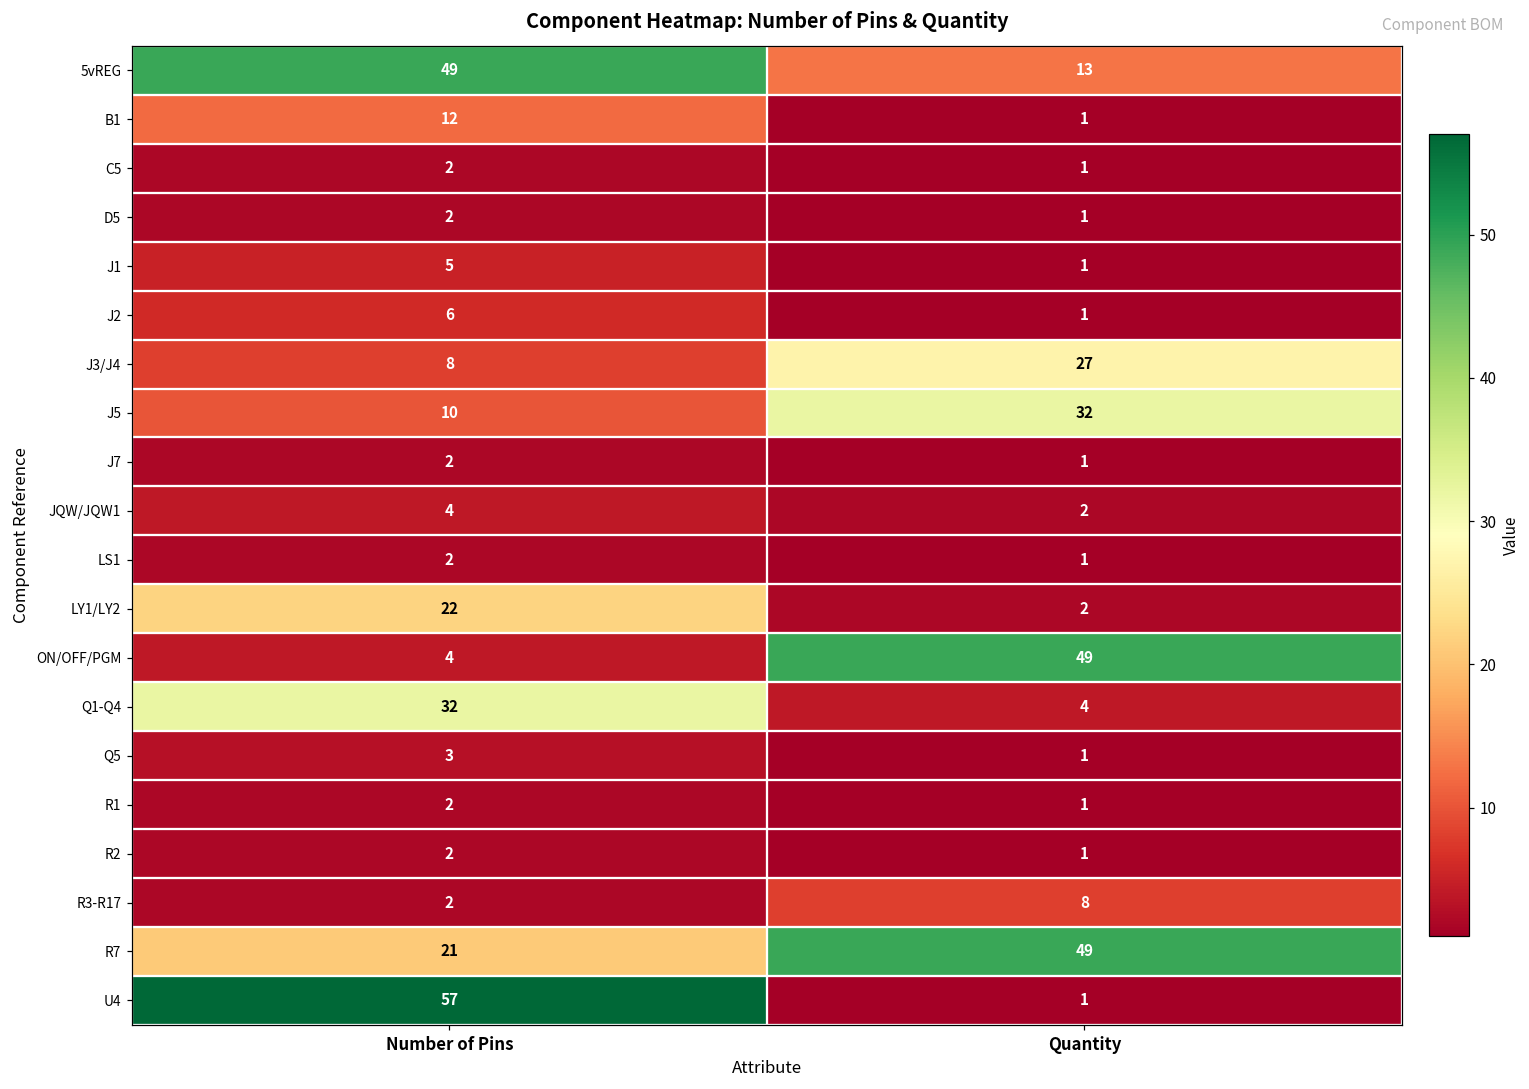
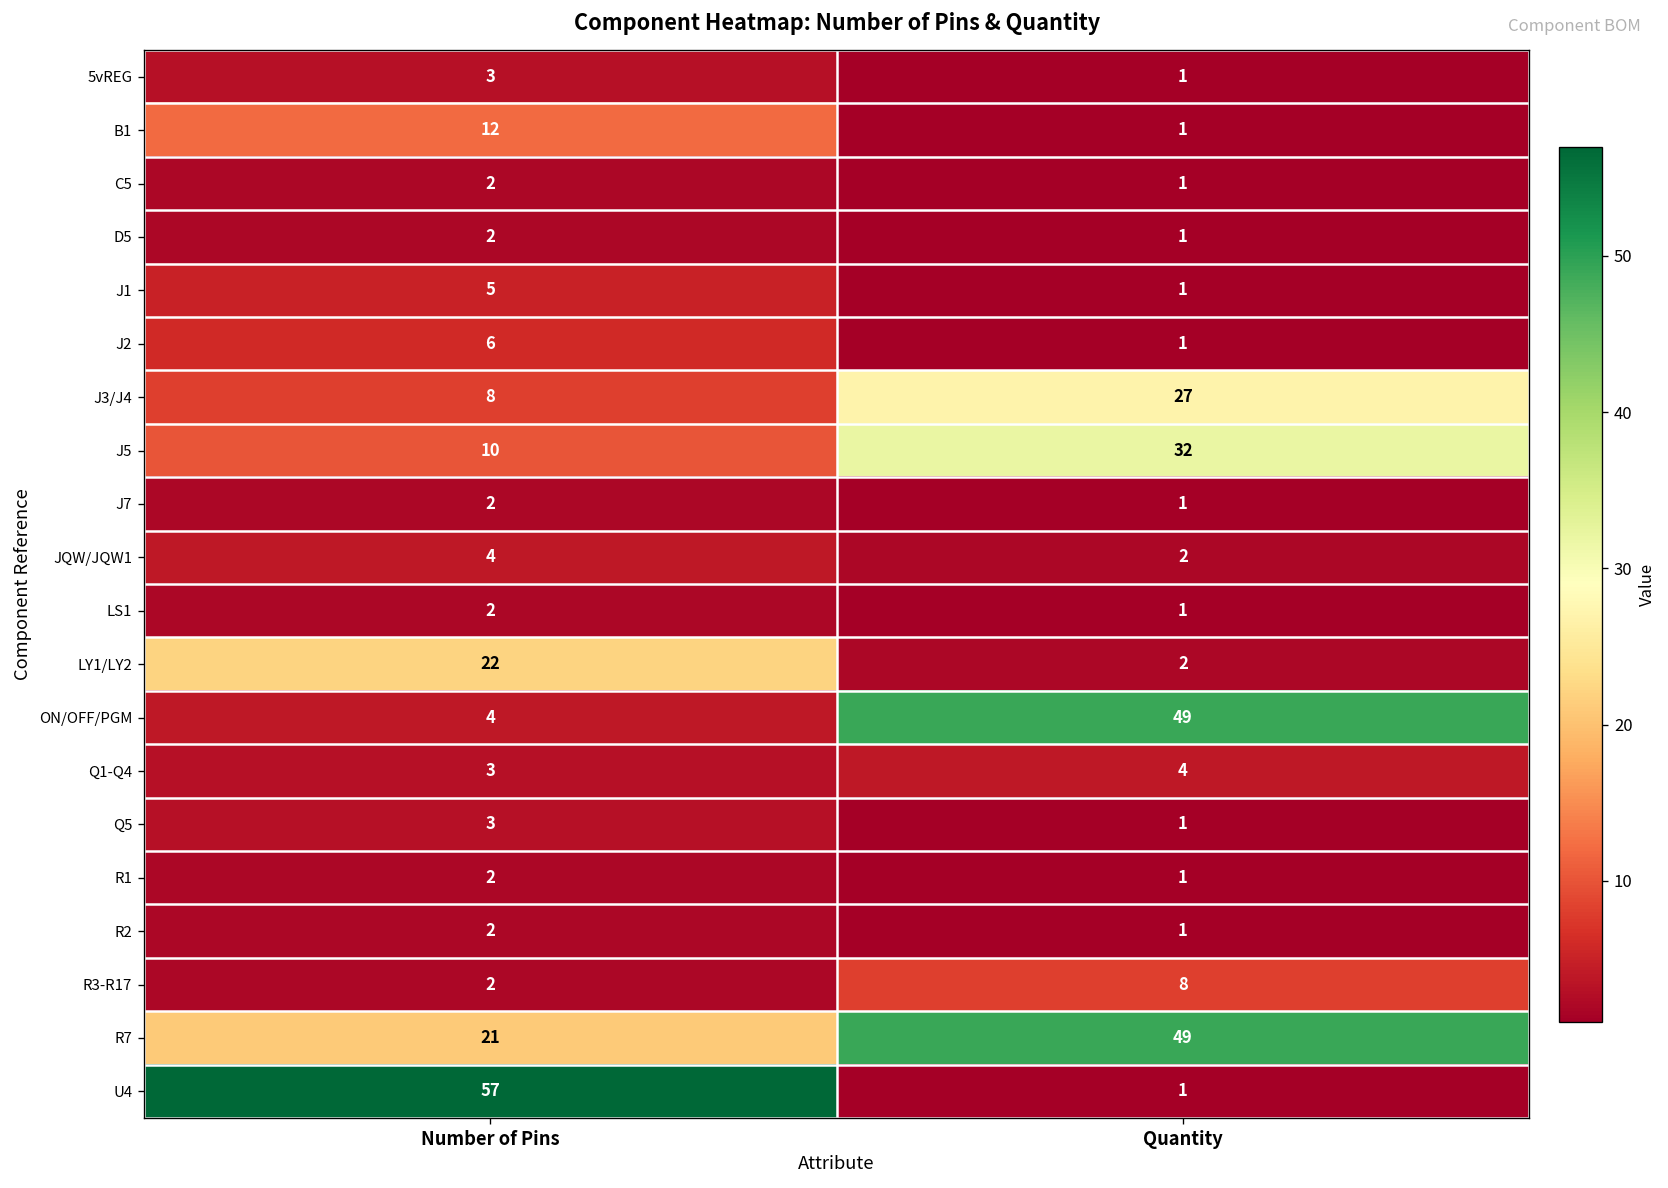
  {
    "5vREG": {
-     "Number of Pins": 49,
-     "Quantity": 13
+     "Number of Pins": 3,
+     "Quantity": 1
    },
    "B1": {
      "Number of Pins": 12,
      "Quantity": 1
    },
    "C5": {
      "Number of Pins": 2,
      "Quantity": 1
    },
    "D5": {
      "Number of Pins": 2,
      "Quantity": 1
    },
    "J1": {
      "Number of Pins": 5,
      "Quantity": 1
    },
    "J2": {
      "Number of Pins": 6,
      "Quantity": 1
    },
    "J3/J4": {
      "Number of Pins": 8,
      "Quantity": 27
    },
    "J5": {
      "Number of Pins": 10,
      "Quantity": 32
    },
    "J7": {
      "Number of Pins": 2,
      "Quantity": 1
    },
    "JQW/JQW1": {
      "Number of Pins": 4,
      "Quantity": 2
    },
    "LS1": {
      "Number of Pins": 2,
      "Quantity": 1
    },
    "LY1/LY2": {
      "Number of Pins": 22,
      "Quantity": 2
    },
    "ON/OFF/PGM": {
      "Number of Pins": 4,
      "Quantity": 49
    },
    "Q1-Q4": {
-     "Number of Pins": 32,
+     "Number of Pins": 3,
      "Quantity": 4
    },
    "Q5": {
      "Number of Pins": 3,
      "Quantity": 1
    },
    "R1": {
      "Number of Pins": 2,
      "Quantity": 1
    },
    "R2": {
      "Number of Pins": 2,
      "Quantity": 1
    },
    "R3-R17": {
      "Number of Pins": 2,
      "Quantity": 8
    },
    "R7": {
      "Number of Pins": 21,
      "Quantity": 49
    },
    "U4": {
      "Number of Pins": 57,
      "Quantity": 1
    }
  }
